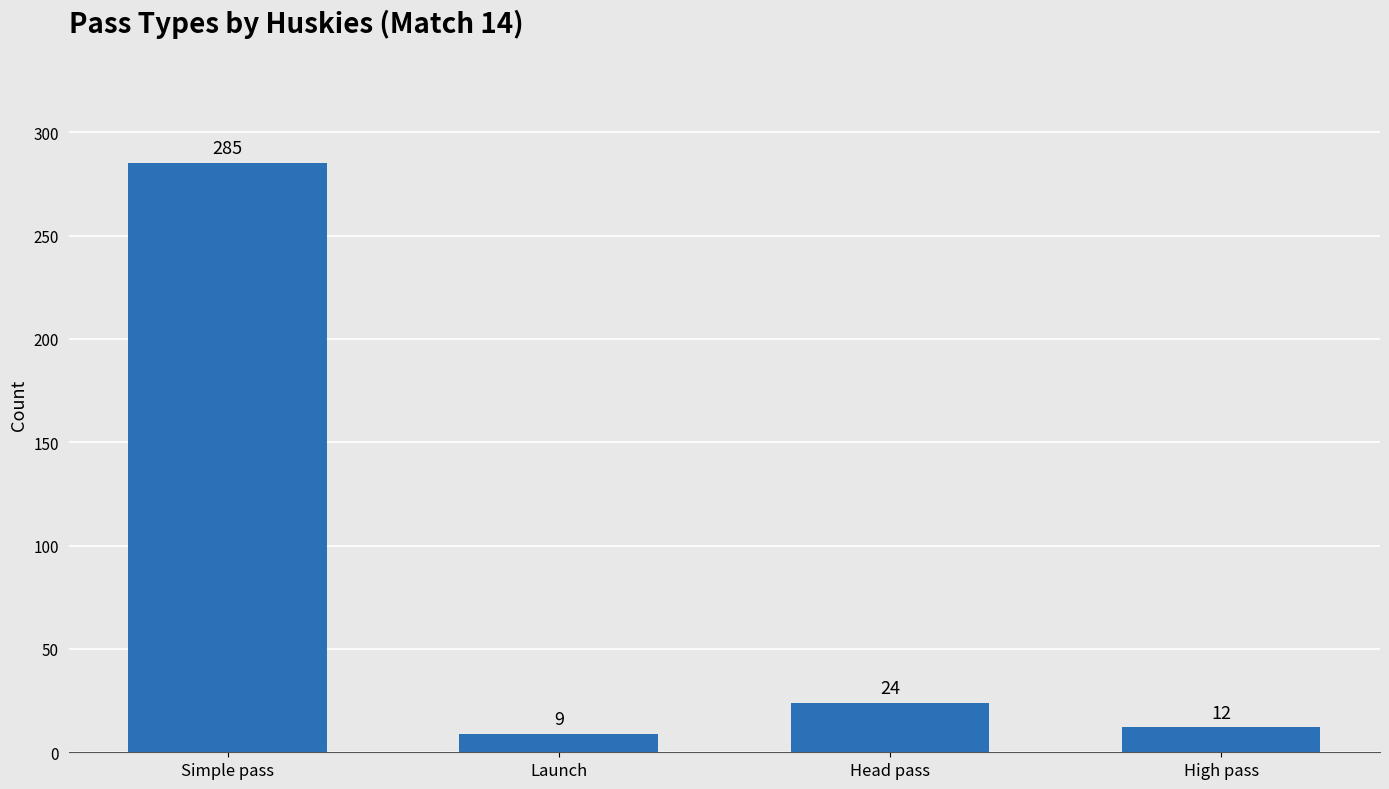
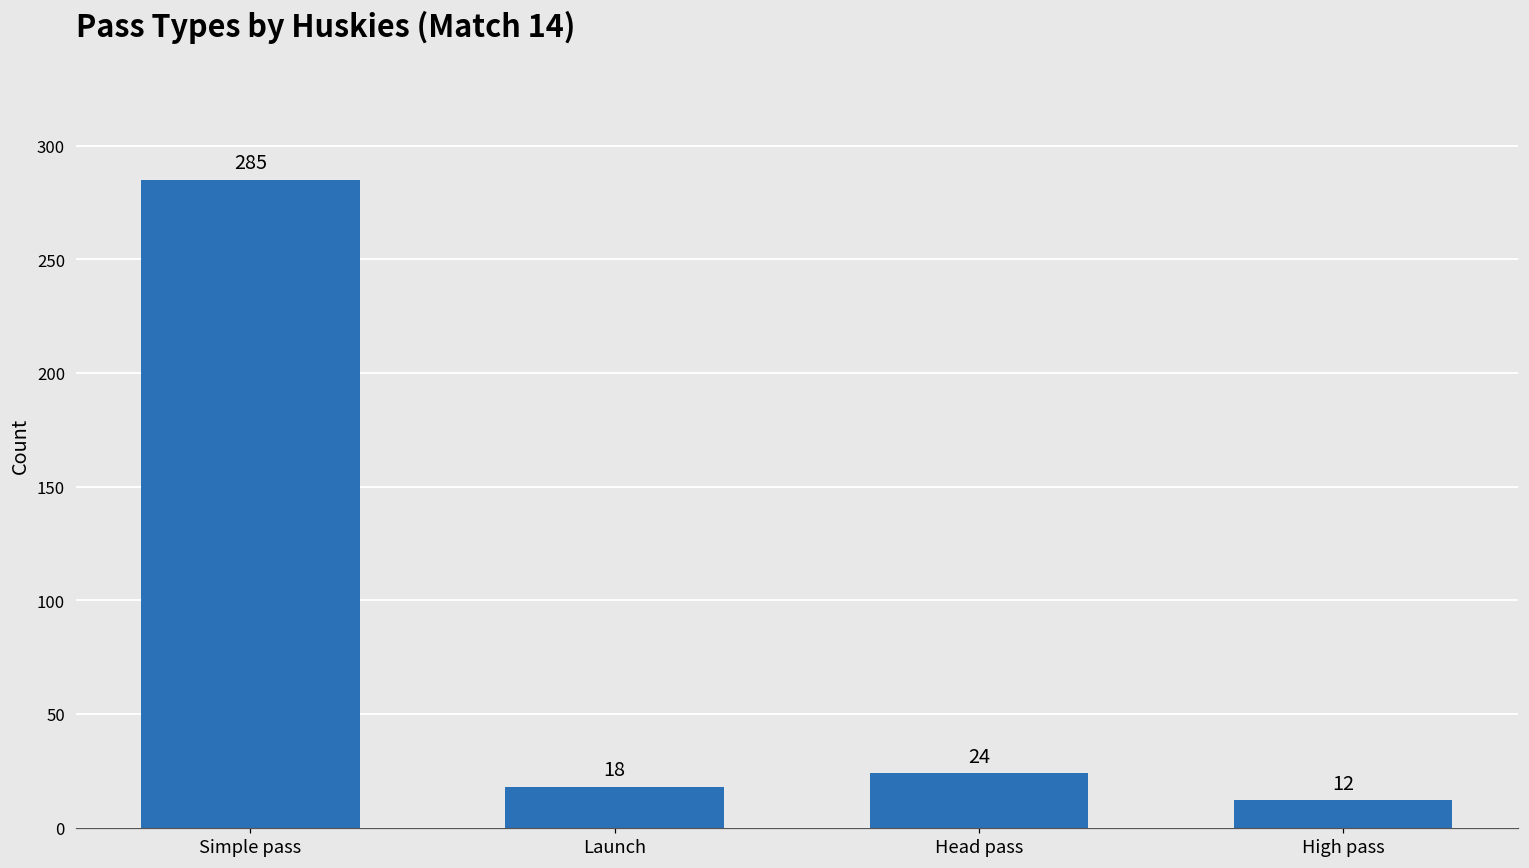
  {
    "Simple pass": 285,
-   "Launch": 9,
+   "Launch": 18,
    "Head pass": 24,
    "High pass": 12
  }
